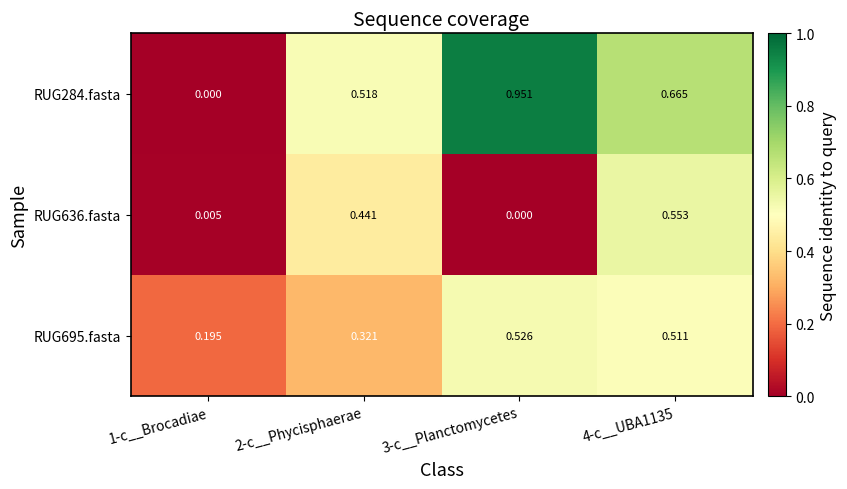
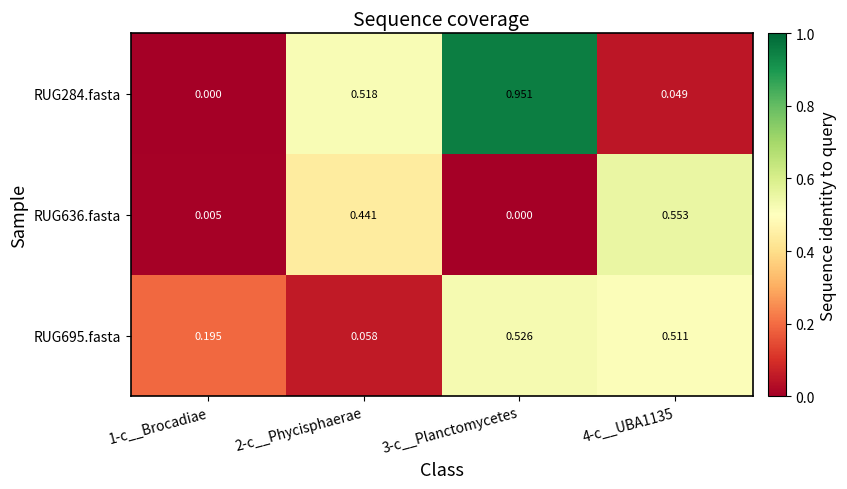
  {
    "RUG284.fasta": {
      "1-c__Brocadiae": 0.000,
      "2-c__Phycisphaerae": 0.518,
      "3-c__Planctomycetes": 0.951,
-     "4-c__UBA1135": 0.665
+     "4-c__UBA1135": 0.049
    },
    "RUG636.fasta": {
      "1-c__Brocadiae": 0.005,
      "2-c__Phycisphaerae": 0.441,
      "3-c__Planctomycetes": 0.000,
      "4-c__UBA1135": 0.553
    },
    "RUG695.fasta": {
      "1-c__Brocadiae": 0.195,
-     "2-c__Phycisphaerae": 0.321,
+     "2-c__Phycisphaerae": 0.058,
      "3-c__Planctomycetes": 0.526,
      "4-c__UBA1135": 0.511
    }
  }
